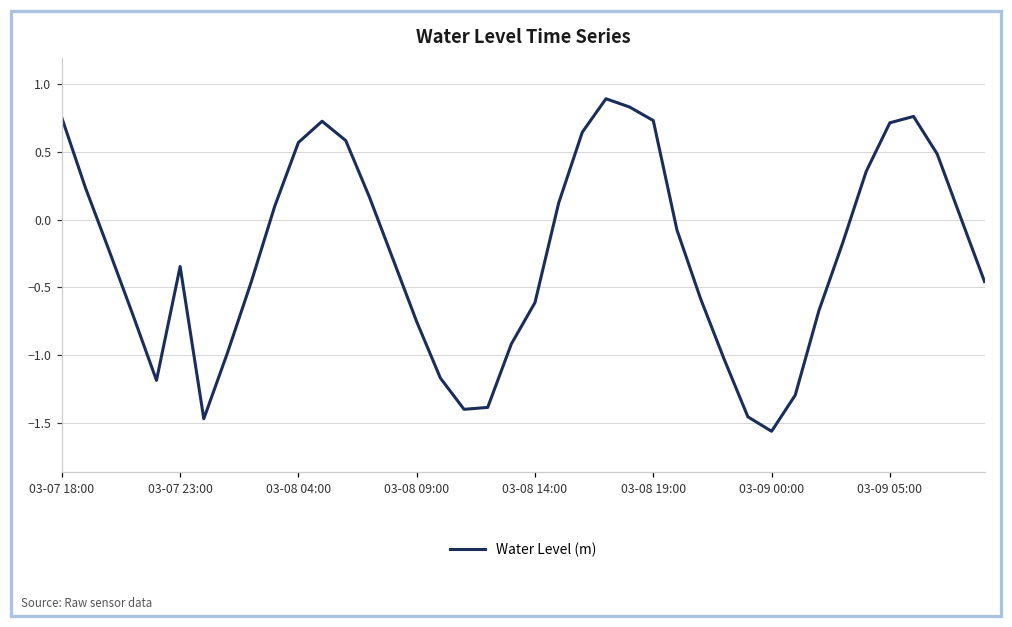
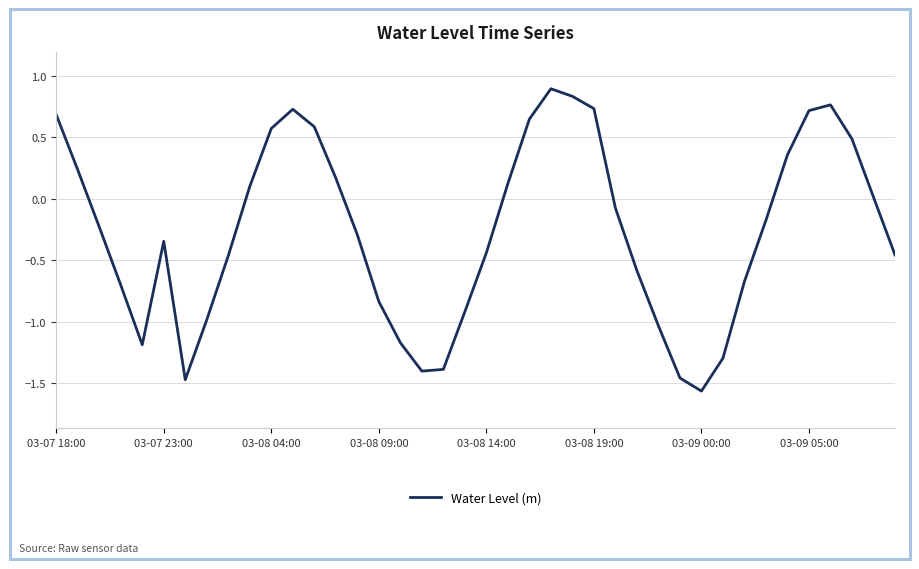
  {
-   "03-07 18:00": 0.75,
+   "03-07 18:00": 0.68,
    "03-07 23:00": -0.35,
    "03-08 04:00": 0.57,
-   "03-08 09:00": -0.75,
-   "03-08 14:00": -0.61,
+   "03-08 09:00": -0.84,
+   "03-08 14:00": -0.44,
    "03-08 19:00": 0.73,
    "03-09 00:00": -1.56,
    "03-09 05:00": 0.72
  }
